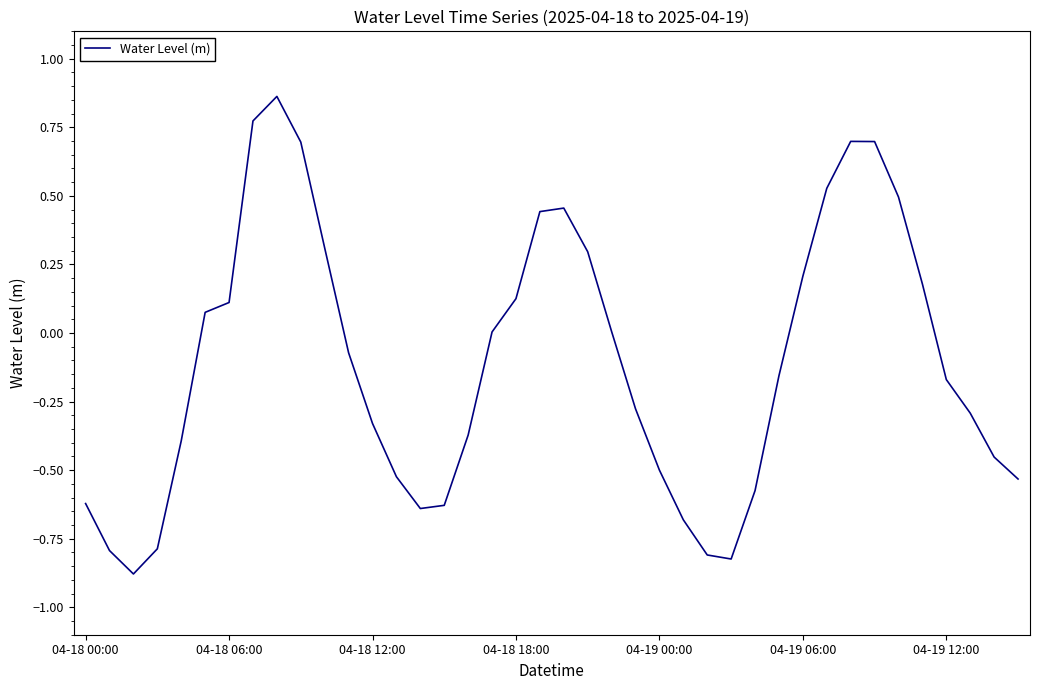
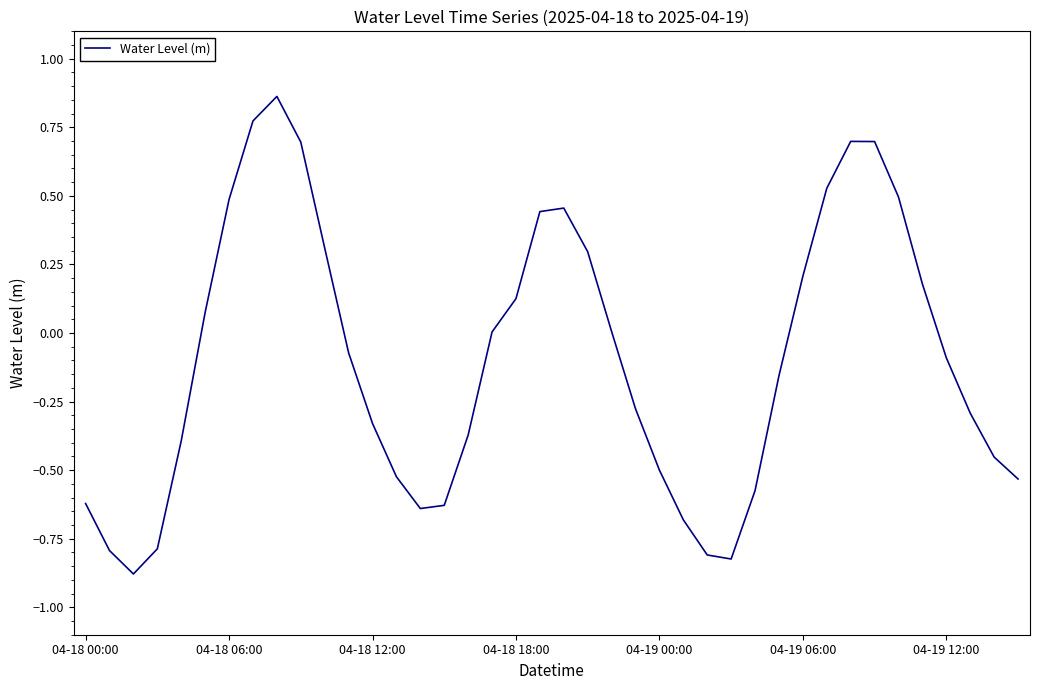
  {
    "04-18 00:00": -0.62,
-   "04-18 06:00": 0.11,
+   "04-18 06:00": 0.49,
    "04-18 12:00": -0.33,
    "04-18 18:00": 0.13,
    "04-19 00:00": -0.50,
    "04-19 06:00": 0.21,
-   "04-19 12:00": -0.17
+   "04-19 12:00": -0.09
  }
